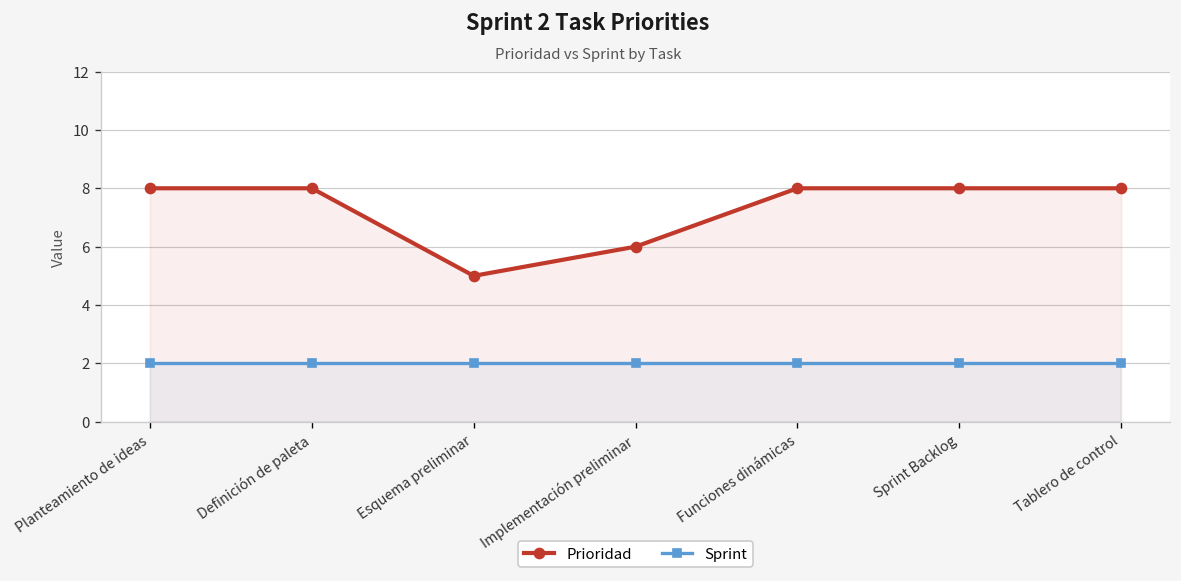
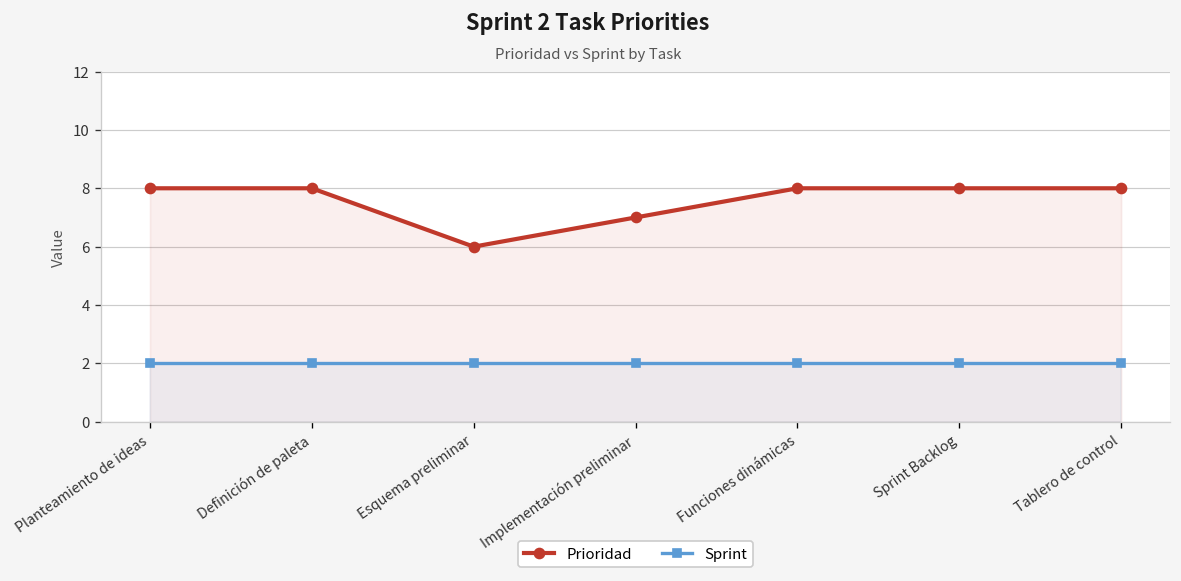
  {
    "Prioridad": {
      "Planteamiento de ideas": 8,
      "Definición de paleta": 8,
-     "Esquema preliminar": 5,
-     "Implementación preliminar": 6,
+     "Esquema preliminar": 6,
+     "Implementación preliminar": 7,
      "Funciones dinámicas": 8,
      "Sprint Backlog": 8,
      "Tablero de control": 8
    },
    "Sprint": {
      "Planteamiento de ideas": 2,
      "Definición de paleta": 2,
      "Esquema preliminar": 2,
      "Implementación preliminar": 2,
      "Funciones dinámicas": 2,
      "Sprint Backlog": 2,
      "Tablero de control": 2
    }
  }
